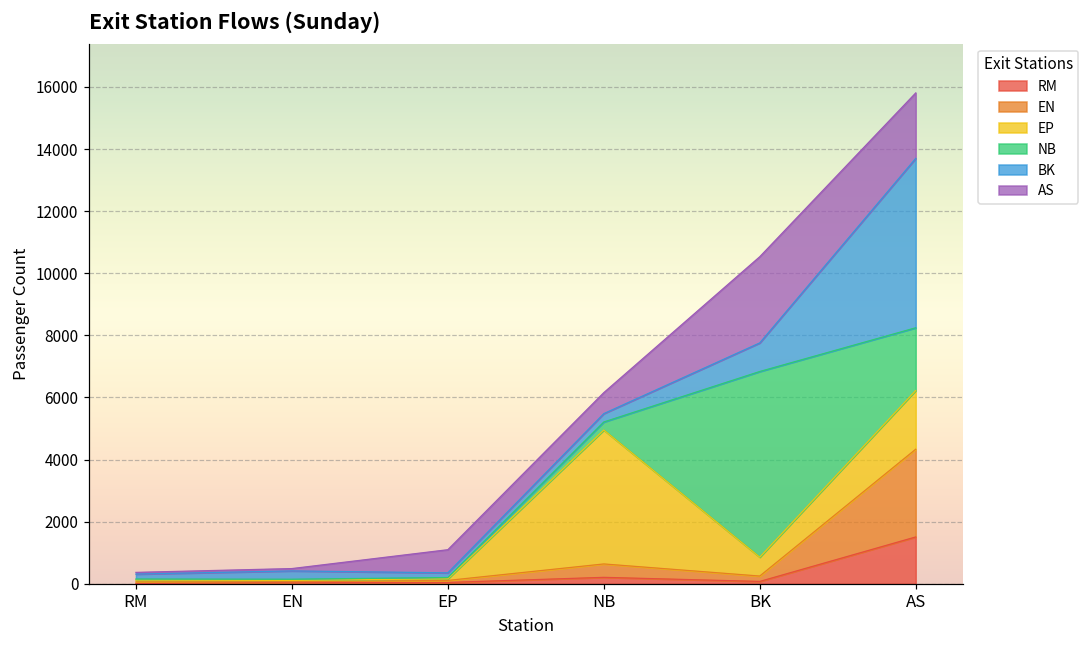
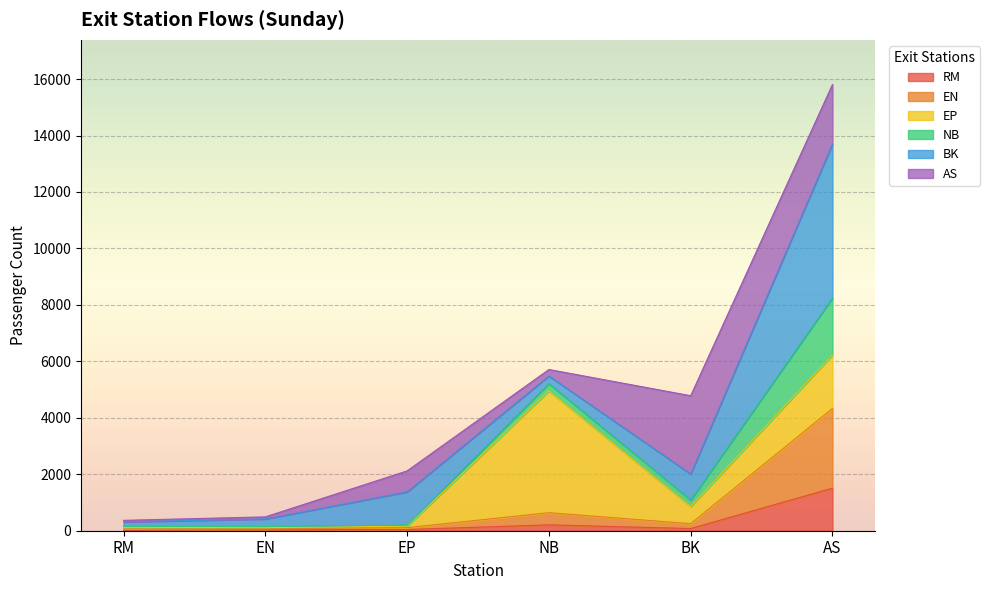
  {
    "EP": {
      "NB": 4300,
      "BK": 600,
      "AS": 1900
    },
    "NB": {
      "NB": 300,
-     "BK": 6000,
+     "BK": 200,
      "AS": 2000
    },
    "BK": {
-     "EP": 200,
+     "EP": 1200,
      "NB": 300,
      "BK": 900,
      "AS": 5500
    },
    "AS": {
      "EP": 700,
-     "NB": 700,
+     "NB": 200,
      "BK": 2800,
      "AS": 2100
    }
  }
